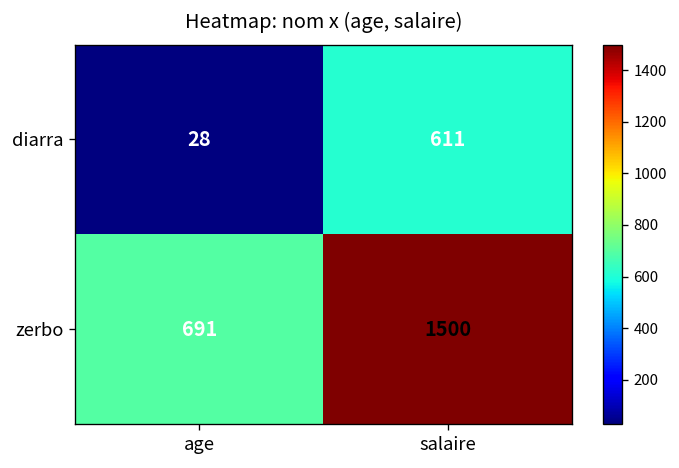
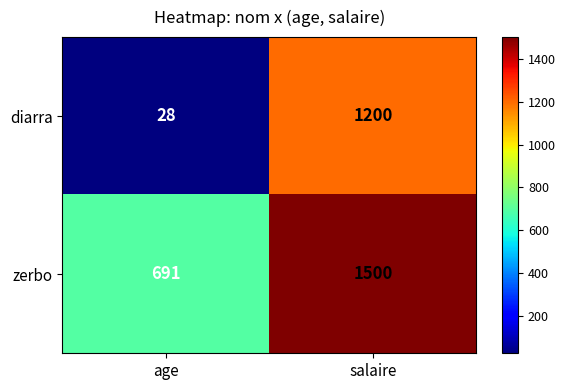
  {
    "diarra": {
      "age": 28,
-     "salaire": 611
+     "salaire": 1200
    },
    "zerbo": {
      "age": 691,
      "salaire": 1500
    }
  }
